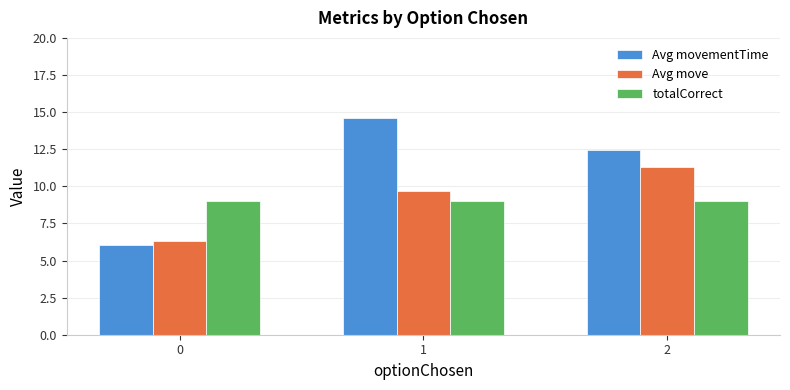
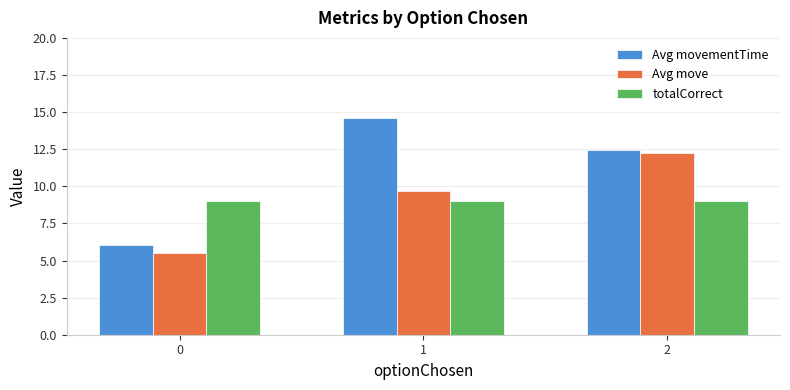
  {
    "Avg movementTime": {
      "0": 6.0,
      "1": 14.6,
      "2": 12.5
    },
    "Avg move": {
-     "0": 6.3,
+     "0": 5.5,
      "1": 9.7,
-     "2": 11.3
+     "2": 12.3
    },
    "totalCorrect": {
      "0": 9.0,
      "1": 9.0,
      "2": 9.0
    }
  }
